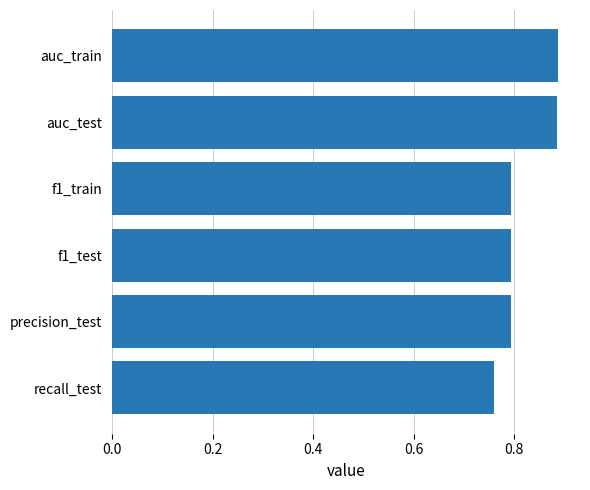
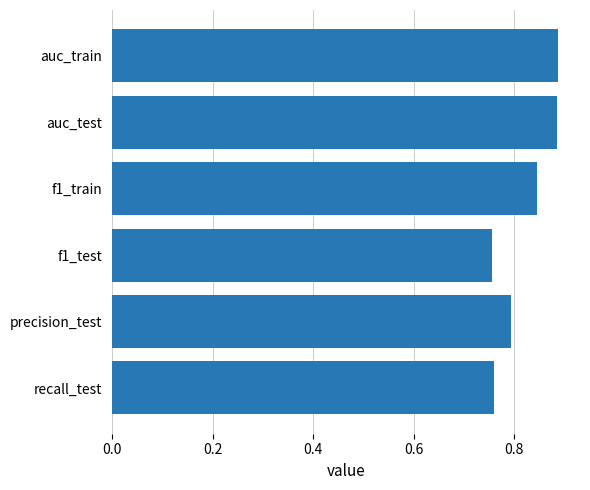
  {
    "auc_train": 0.89,
    "auc_test": 0.88,
-   "f1_train": 0.79,
-   "f1_test": 0.79,
+   "f1_train": 0.85,
+   "f1_test": 0.76,
    "precision_test": 0.79,
    "recall_test": 0.76
  }
